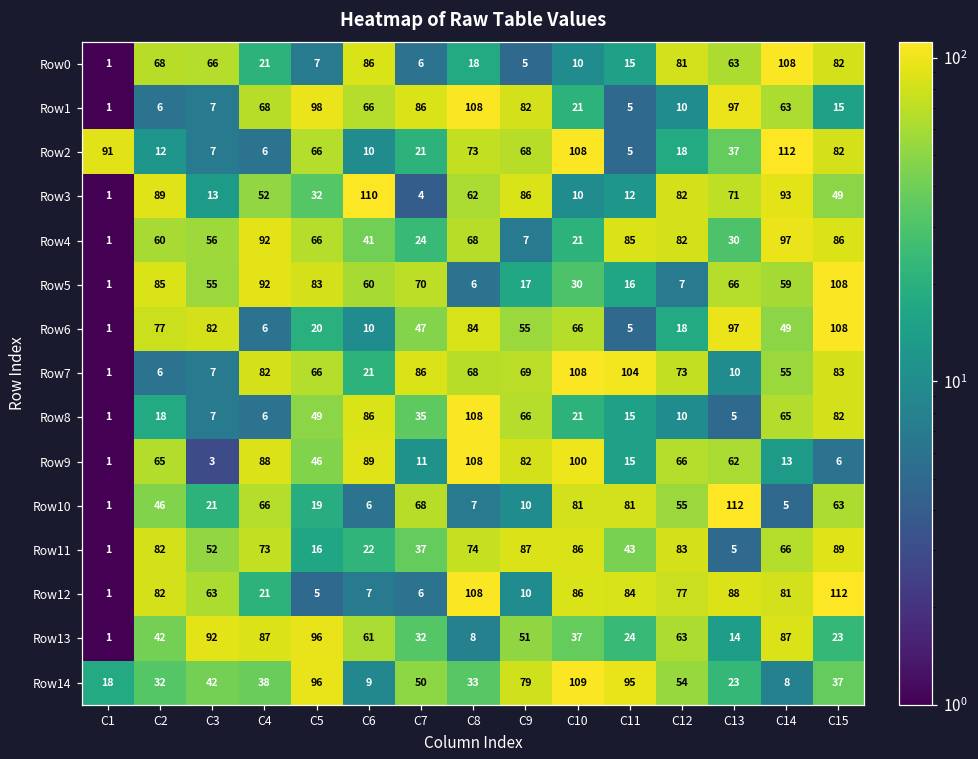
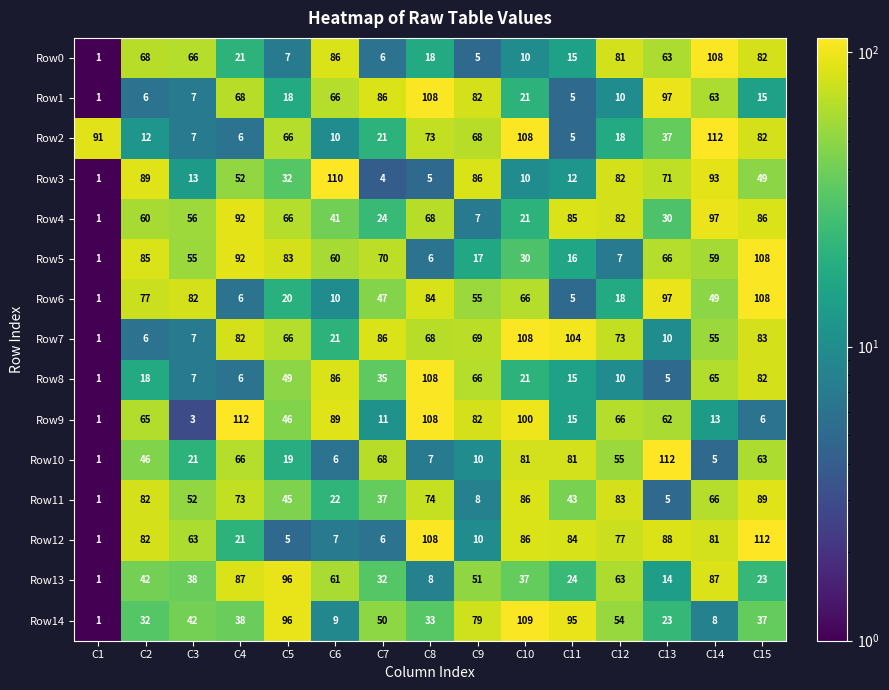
  {
    "Row1": {
      "C1": 1,
      "C2": 6,
      "C3": 7,
      "C4": 68,
-     "C5": 98,
+     "C5": 18,
      "C6": 66,
      "C7": 86,
      "C8": 108,
      "C9": 82,
      "C10": 21,
      "C11": 5,
      "C12": 10,
      "C13": 97,
      "C14": 63,
      "C15": 15
    },
    "Row3": {
      "C1": 1,
      "C2": 89,
      "C3": 13,
      "C4": 52,
      "C5": 32,
      "C6": 110,
      "C7": 4,
-     "C8": 62,
+     "C8": 5,
      "C9": 86,
      "C10": 10,
      "C11": 12,
      "C12": 82,
      "C13": 71,
      "C14": 93,
      "C15": 49
    },
    "Row9": {
      "C1": 1,
      "C2": 65,
      "C3": 3,
-     "C4": 88,
+     "C4": 112,
      "C5": 46,
      "C6": 89,
      "C7": 11,
      "C8": 108,
      "C9": 82,
      "C10": 100,
      "C11": 15,
      "C12": 66,
      "C13": 62,
      "C14": 13,
      "C15": 6
    },
    "Row11": {
      "C1": 1,
      "C2": 82,
      "C3": 52,
      "C4": 73,
-     "C5": 16,
+     "C5": 45,
      "C6": 22,
      "C7": 37,
      "C8": 74,
-     "C9": 87,
+     "C9": 8,
      "C10": 86,
      "C11": 43,
      "C12": 83,
      "C13": 5,
      "C14": 66,
      "C15": 89
    },
    "Row13": {
      "C1": 1,
      "C2": 42,
-     "C3": 92,
+     "C3": 38,
      "C4": 87,
      "C5": 96,
      "C6": 61,
      "C7": 32,
      "C8": 8,
      "C9": 51,
      "C10": 37,
      "C11": 24,
      "C12": 63,
      "C13": 14,
      "C14": 87,
      "C15": 23
    },
    "Row14": {
-     "C1": 18,
+     "C1": 1,
      "C2": 32,
      "C3": 42,
      "C4": 38,
      "C5": 96,
      "C6": 9,
      "C7": 50,
      "C8": 33,
      "C9": 79,
      "C10": 109,
      "C11": 95,
      "C12": 54,
      "C13": 23,
      "C14": 8,
      "C15": 37
    }
  }
